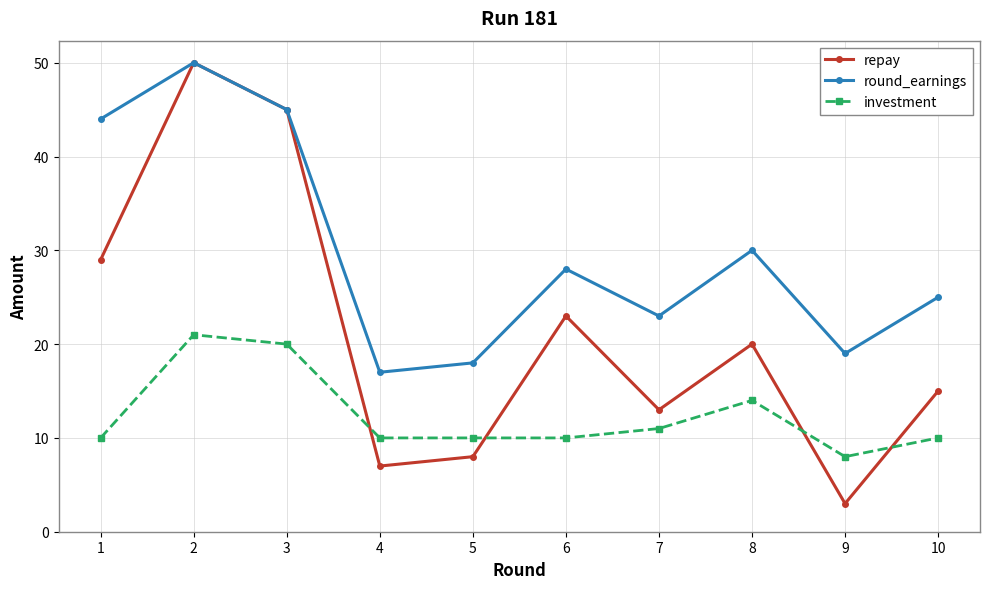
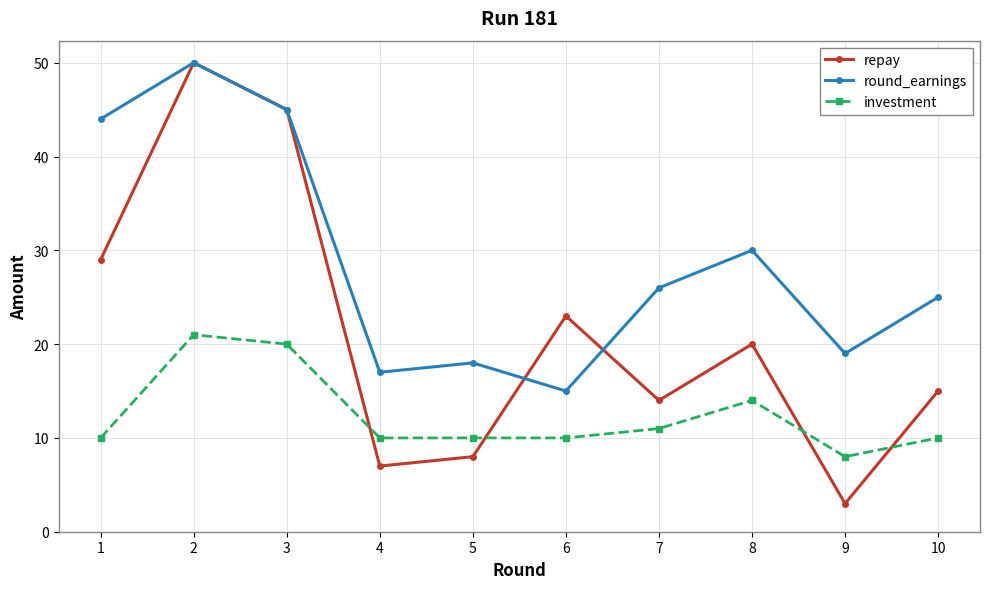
  {
    "repay": {
      "1": 29,
      "4": 7,
      "5": 8,
      "6": 23,
-     "7": 13,
+     "7": 14,
      "8": 20,
      "9": 3,
      "10": 15
    },
    "round_earnings": {
      "1": 44,
      "4": 17,
      "5": 18,
-     "6": 28,
-     "7": 23,
+     "6": 15,
+     "7": 26,
      "8": 30,
      "9": 19,
      "10": 25
    },
    "investment": {
      "1": 10,
      "2": 21,
      "3": 20,
      "4": 10,
      "5": 10,
      "6": 10,
      "7": 11,
      "8": 14,
      "9": 8,
      "10": 10
    }
  }
